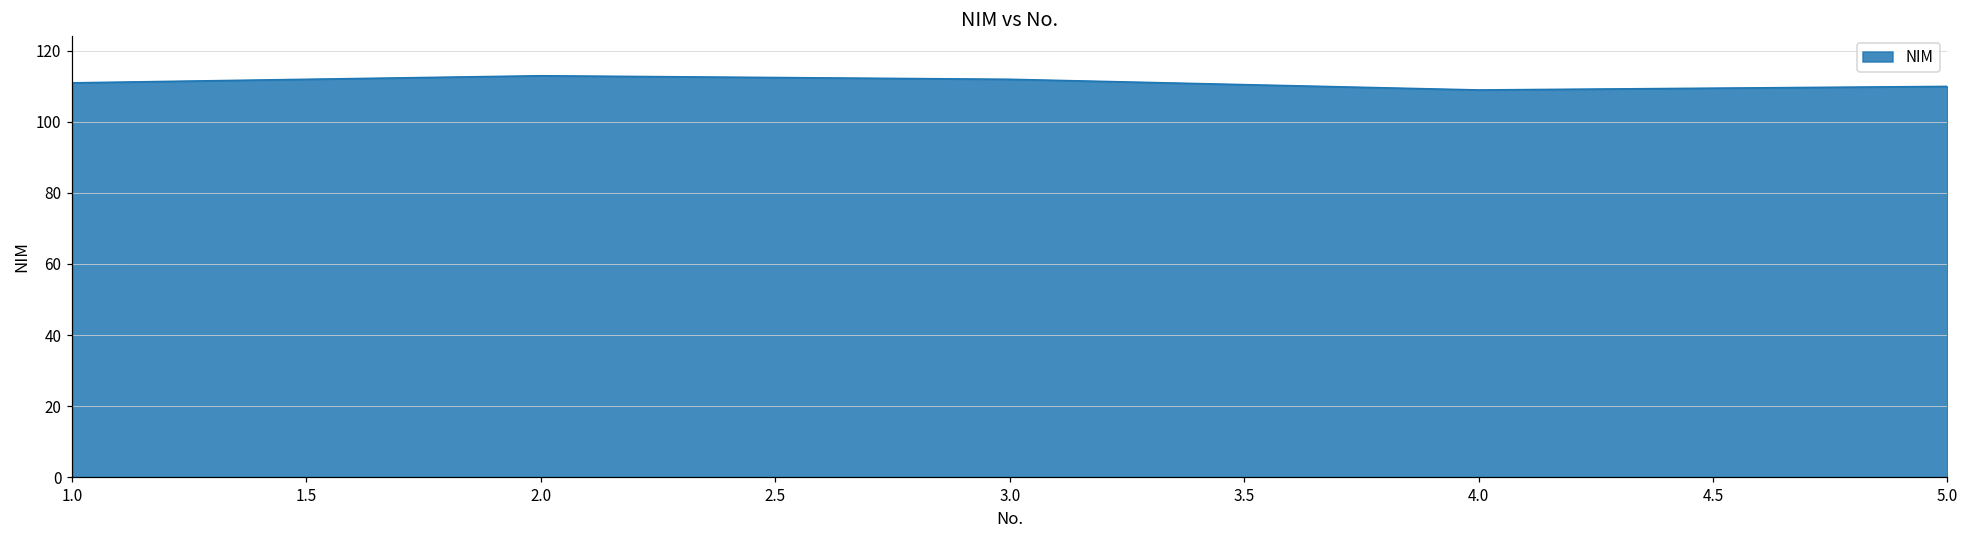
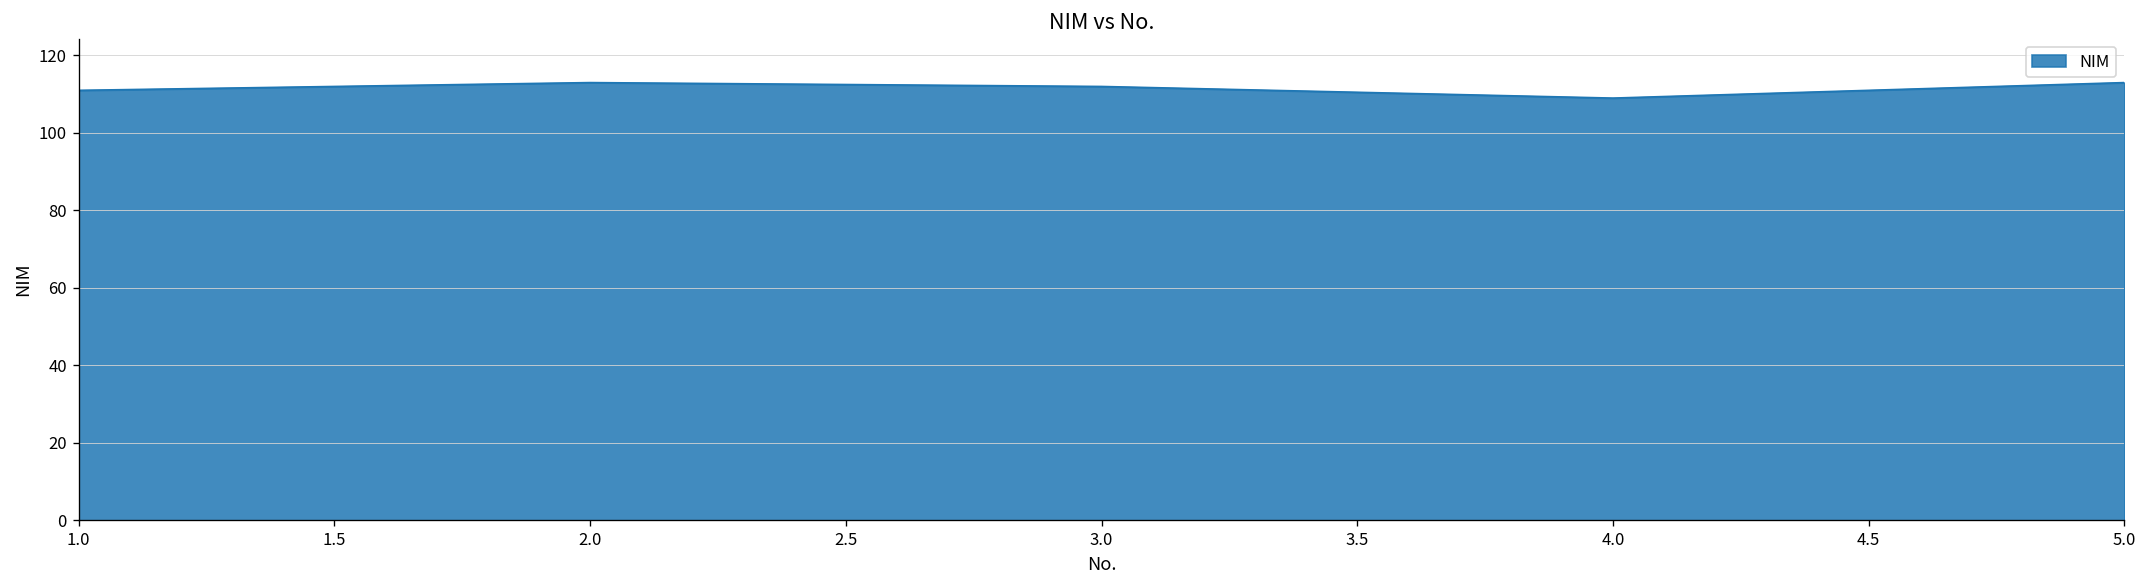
  {
    "1.0": 111,
    "2.0": 113,
    "3.0": 112,
    "4.0": 109,
-   "5.0": 110
+   "5.0": 113
  }
